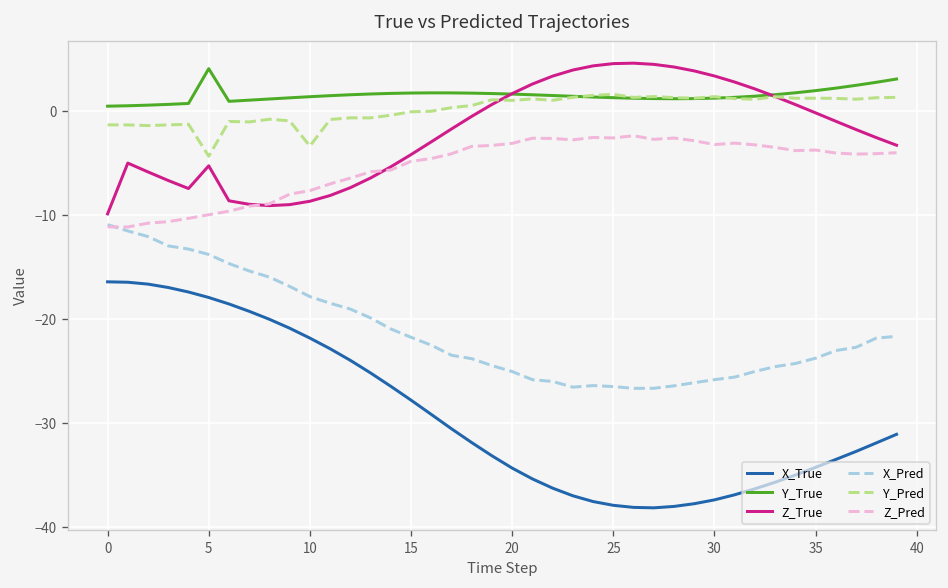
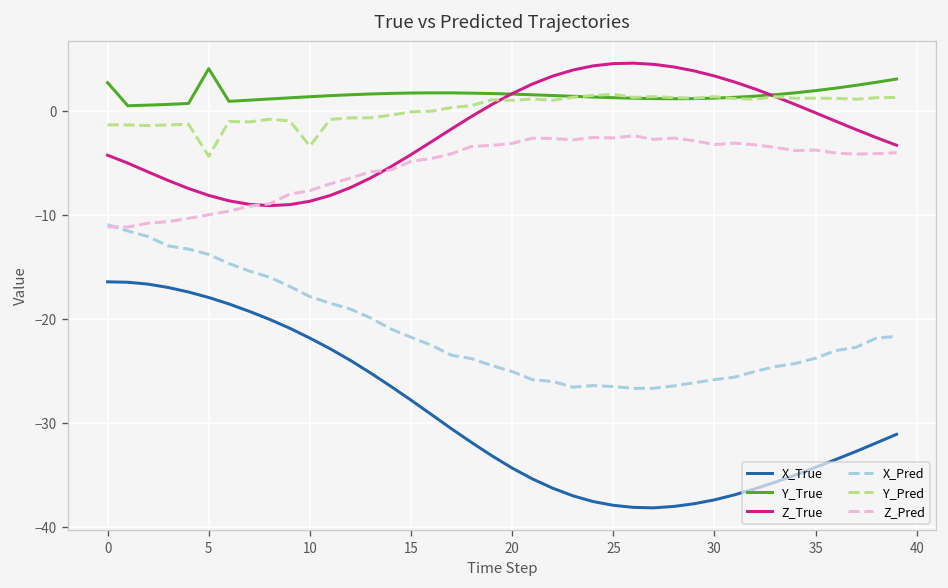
  {
    "X_True": {
      "0": -16,
      "5": -18,
      "10": -22,
      "15": -28,
      "20": -34,
      "25": -38,
      "30": -37
    },
    "Y_True": {
-     "0": 0,
+     "0": 3,
      "5": 4,
      "10": 1,
      "15": 2,
      "25": 1,
      "35": 2
    },
    "Z_True": {
-     "0": -10,
-     "5": -5,
+     "0": -4,
+     "5": -8,
      "10": -9,
      "15": -4,
      "25": 5,
      "30": 3,
      "35": 0
    },
    "X_Pred": {
      "5": -14,
      "10": -18,
      "15": -22,
      "20": -25,
      "25": -26,
      "30": -26,
      "35": -24
    },
    "Y_Pred": {
      "0": -1,
      "5": -4,
      "10": -3,
      "15": 0,
      "20": 1,
      "25": 2,
      "35": 1
    },
    "Z_Pred": {
      "5": -10,
      "10": -8,
      "15": -5,
      "20": -3,
      "25": -3,
      "30": -3,
      "35": -4
    }
  }
